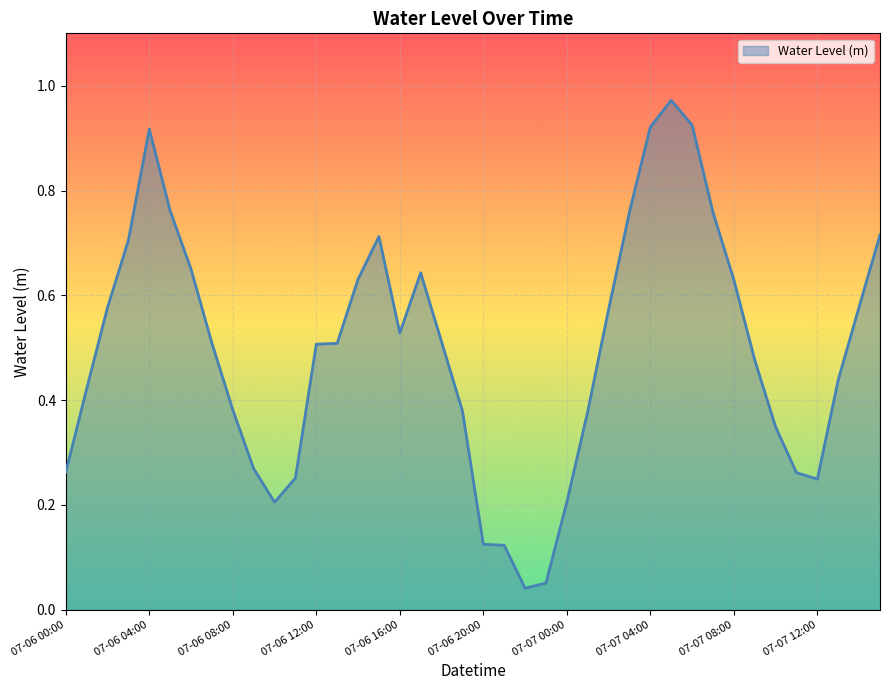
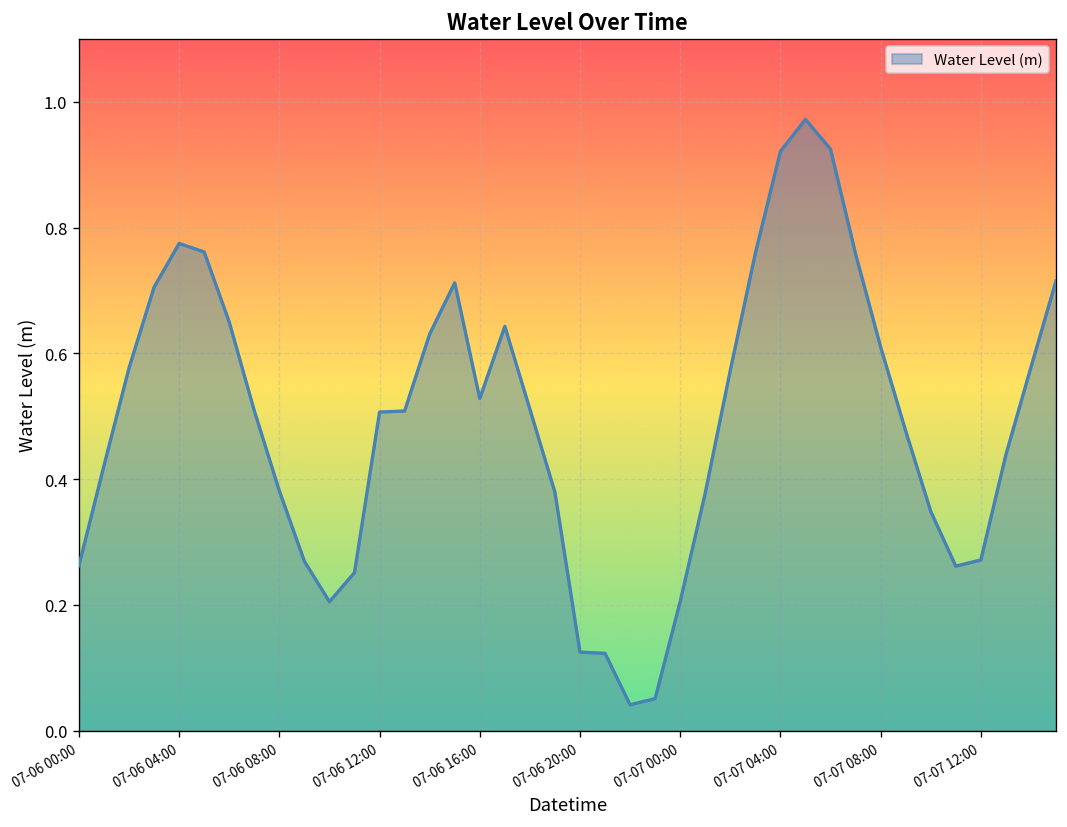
  {
    "07-06 00:00": 0.26,
-   "07-06 04:00": 0.92,
+   "07-06 04:00": 0.77,
    "07-06 08:00": 0.38,
    "07-06 12:00": 0.51,
    "07-06 16:00": 0.53,
    "07-06 20:00": 0.12,
    "07-07 00:00": 0.21,
    "07-07 04:00": 0.92,
-   "07-07 08:00": 0.63,
-   "07-07 12:00": 0.25
+   "07-07 08:00": 0.61,
+   "07-07 12:00": 0.27
  }
